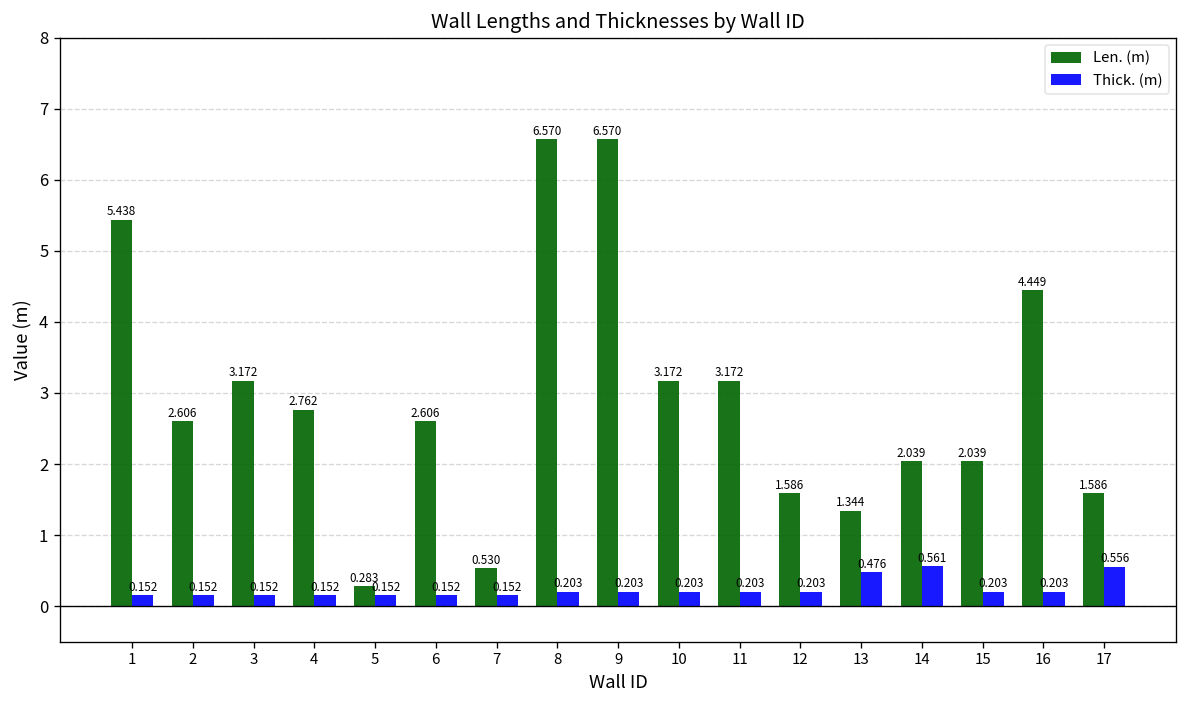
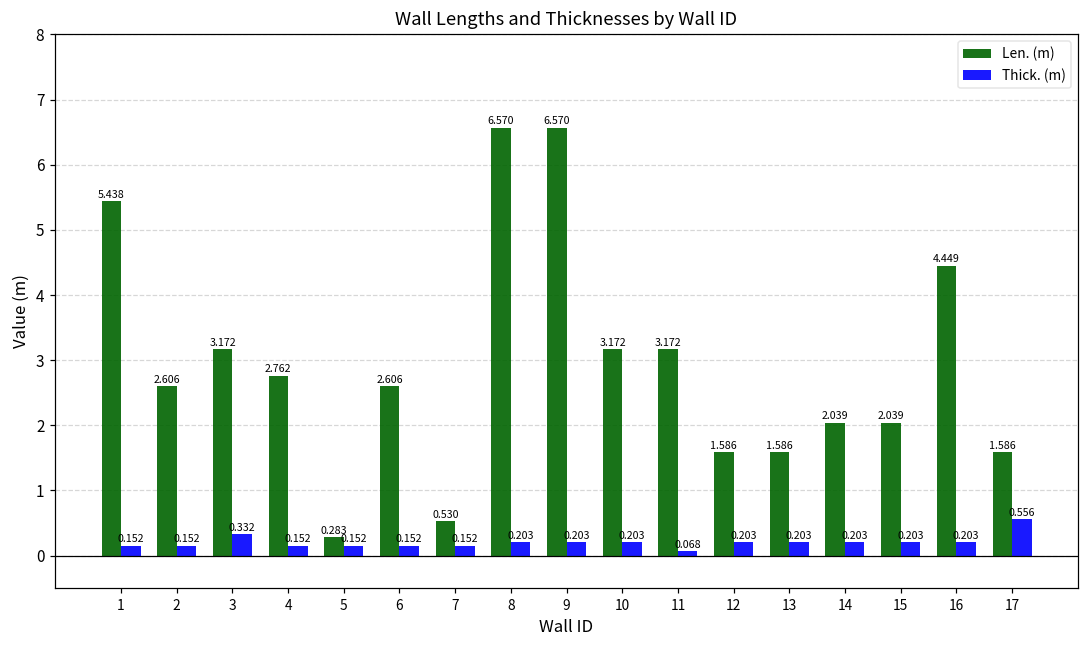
  {
    "Len. (m)": {
      "1": 5.438,
      "2": 2.606,
      "3": 3.172,
      "4": 2.762,
      "5": 0.283,
      "6": 2.606,
      "7": 0.530,
      "8": 6.570,
      "9": 6.570,
      "10": 3.172,
      "11": 3.172,
      "12": 1.586,
-     "13": 1.344,
+     "13": 1.586,
      "14": 2.039,
      "15": 2.039,
      "16": 4.449,
      "17": 1.586
    },
    "Thick. (m)": {
      "1": 0.152,
      "2": 0.152,
-     "3": 0.152,
+     "3": 0.332,
      "4": 0.152,
      "5": 0.152,
      "6": 0.152,
      "7": 0.152,
      "8": 0.203,
      "9": 0.203,
      "10": 0.203,
-     "11": 0.203,
+     "11": 0.068,
      "12": 0.203,
-     "13": 0.476,
-     "14": 0.561,
+     "13": 0.203,
+     "14": 0.203,
      "15": 0.203,
      "16": 0.203,
      "17": 0.556
    }
  }
